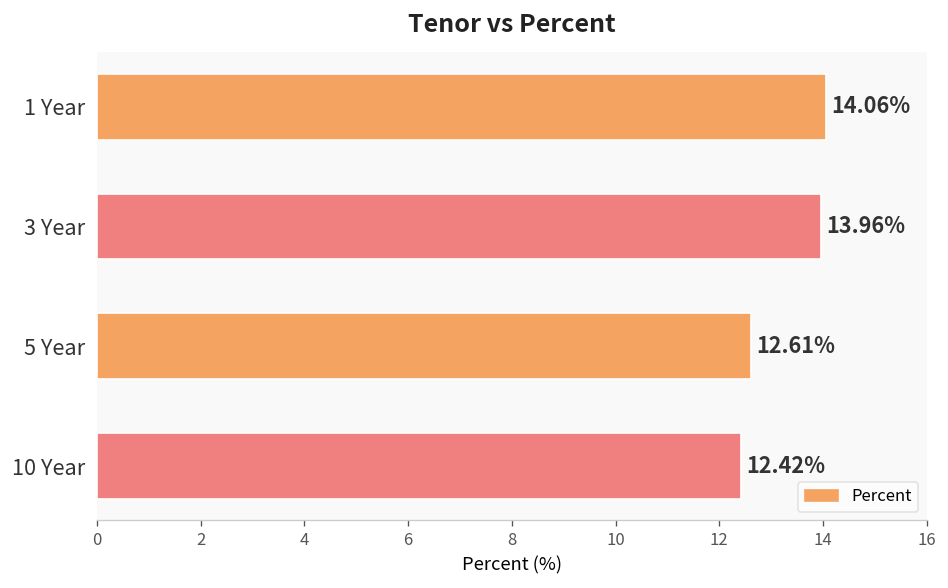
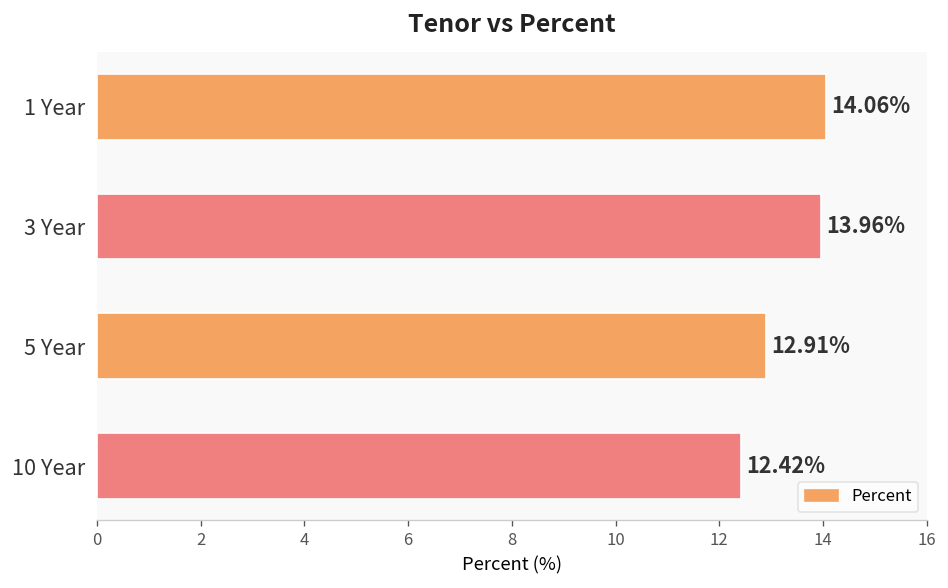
  {
    "1 Year": "14.06%",
    "3 Year": "13.96%",
-   "5 Year": "12.61%",
+   "5 Year": "12.91%",
    "10 Year": "12.42%"
  }
